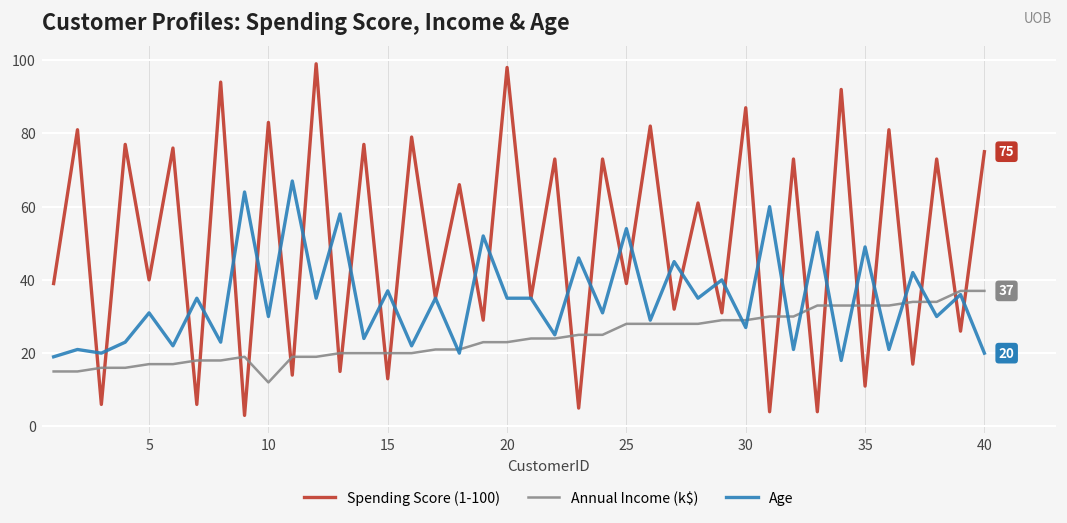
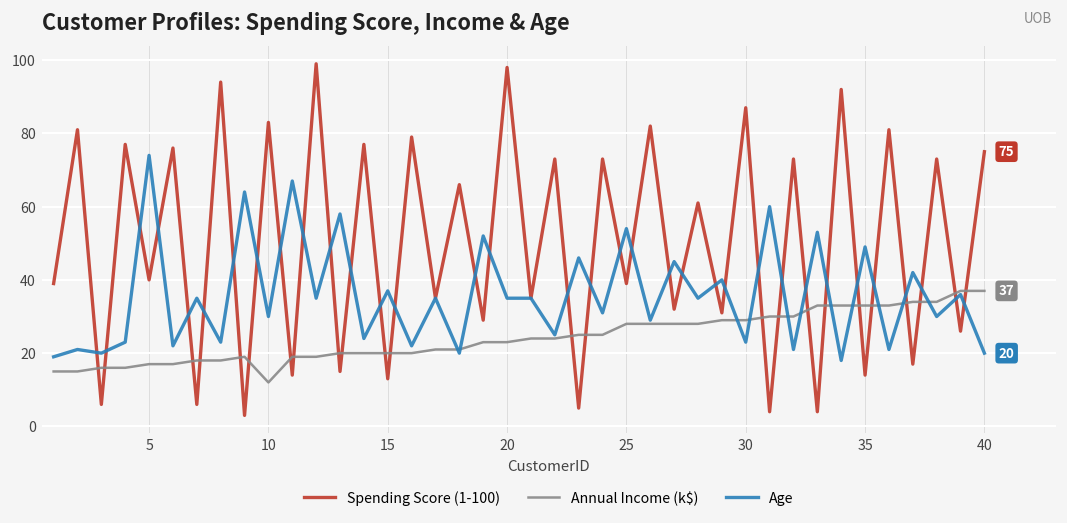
  {
    "Spending Score (1-100)": {
      "5": 40,
      "10": 83,
      "15": 13,
      "20": 98,
      "25": 39,
      "30": 87,
-     "35": 11
+     "35": 14
    },
    "Annual Income (k$)": {
      "5": 17,
      "10": 12,
      "15": 20,
      "20": 23,
      "25": 28,
      "30": 29,
      "35": 33
    },
    "Age": {
-     "5": 31,
+     "5": 74,
      "10": 30,
      "15": 37,
      "20": 35,
      "25": 54,
-     "30": 27,
+     "30": 23,
      "35": 49
    }
  }
